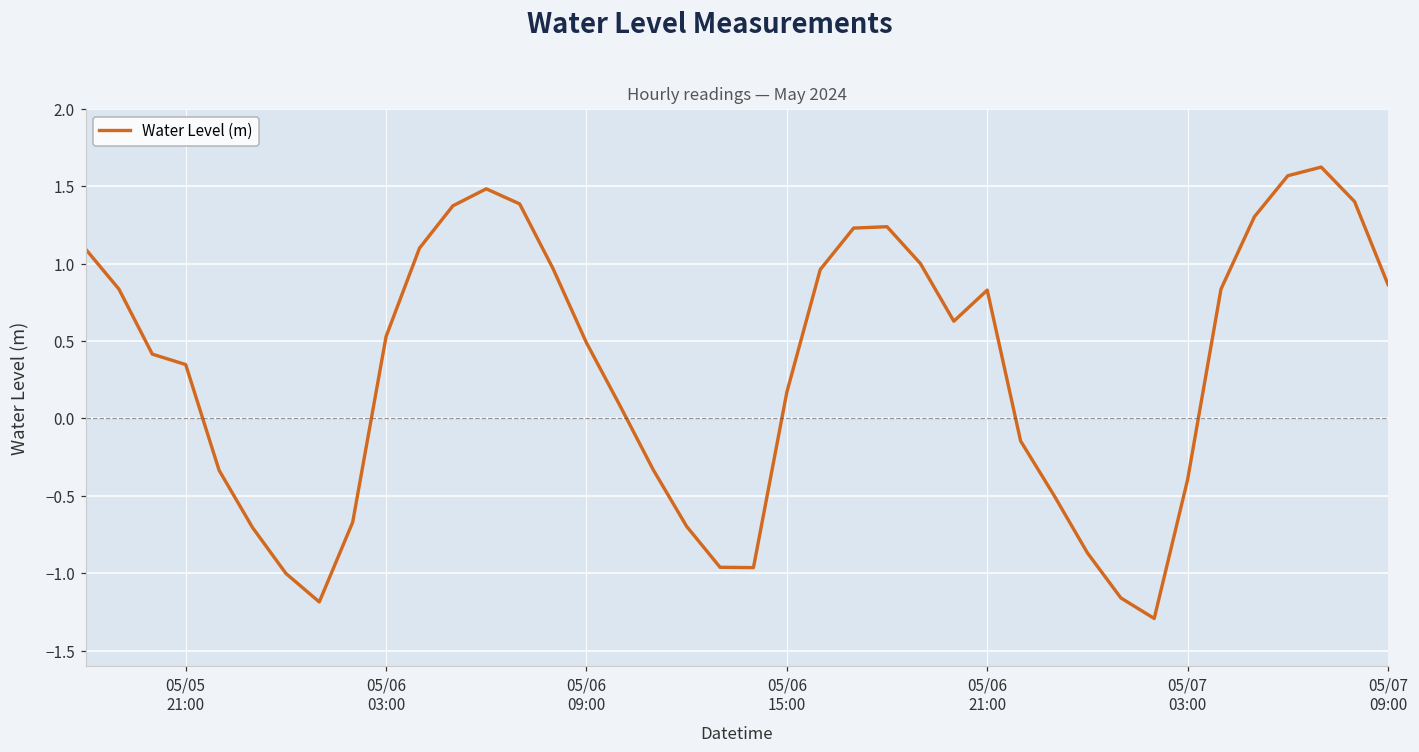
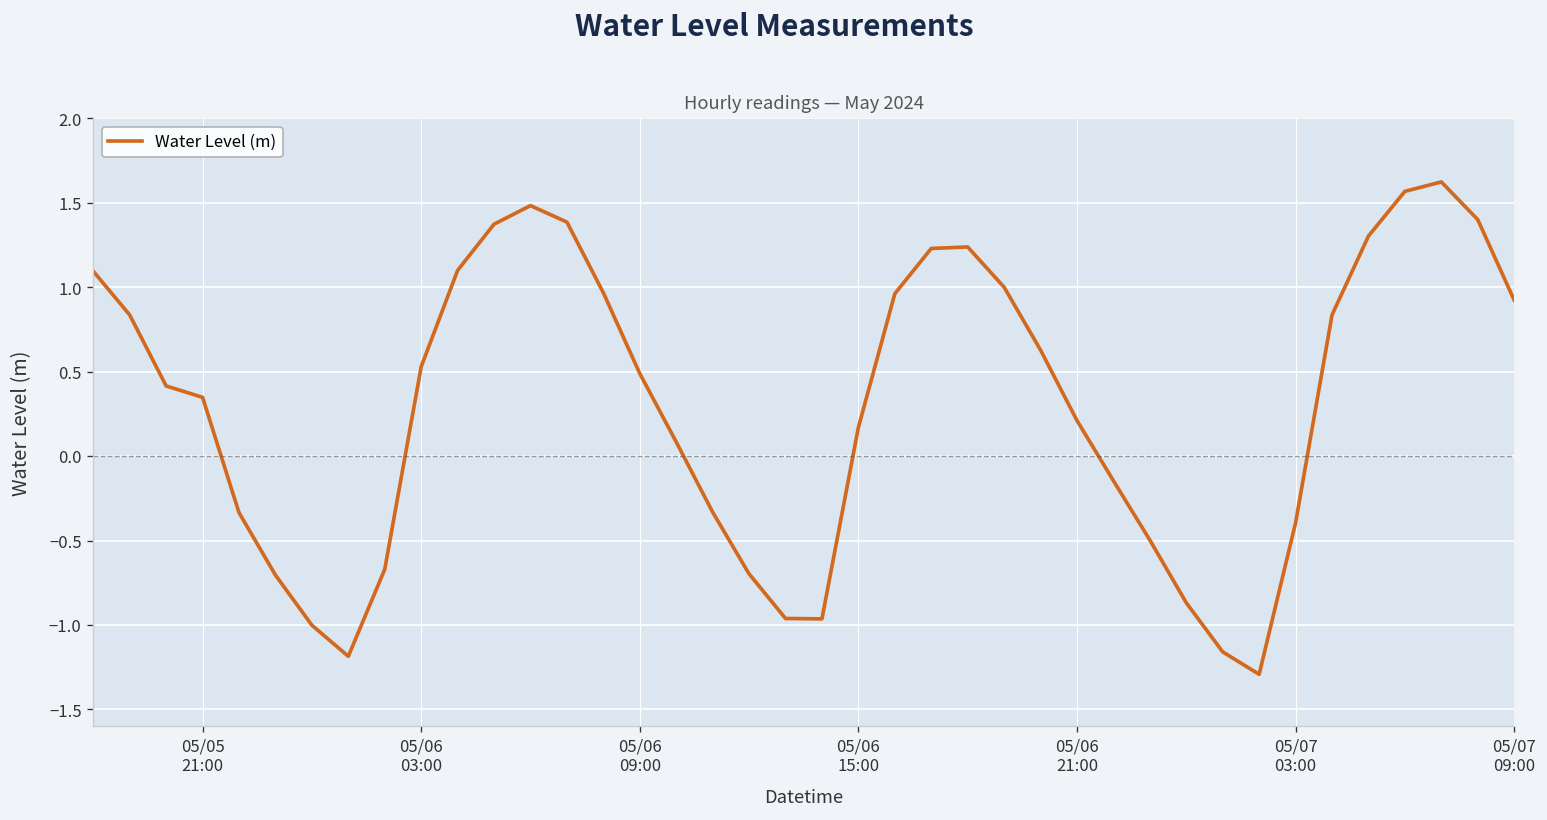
  {
    "05/05 21:00": 0.35,
    "05/06 03:00": 0.53,
    "05/06 09:00": 0.49,
    "05/06 15:00": 0.17,
-   "05/06 21:00": 0.83,
+   "05/06 21:00": 0.21,
    "05/07 03:00": -0.40,
-   "05/07 09:00": 0.87
+   "05/07 09:00": 0.92
  }
